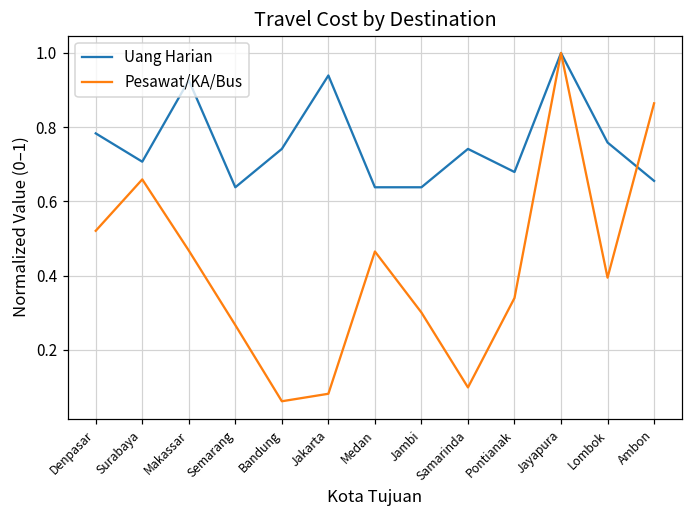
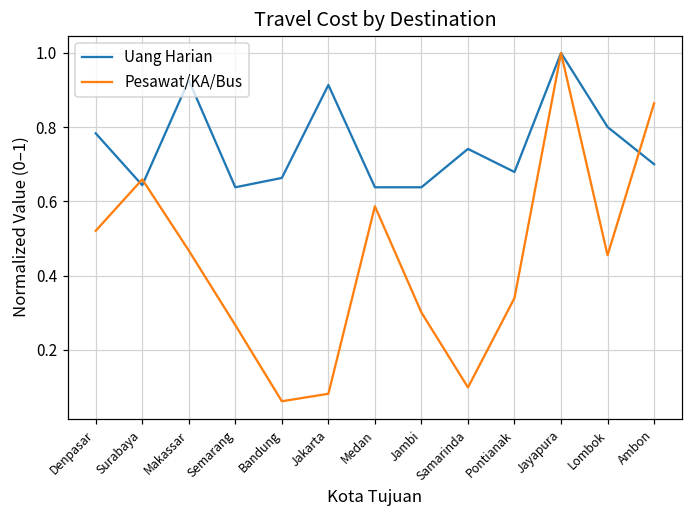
  {
    "Uang Harian": {
      "Denpasar": 0.78,
-     "Surabaya": 0.71,
+     "Surabaya": 0.64,
      "Semarang": 0.64,
-     "Bandung": 0.74,
-     "Jakarta": 0.94,
+     "Bandung": 0.66,
+     "Jakarta": 0.91,
      "Medan": 0.64,
      "Jambi": 0.64,
      "Samarinda": 0.74,
      "Pontianak": 0.68,
-     "Lombok": 0.76,
-     "Ambon": 0.66
+     "Lombok": 0.80,
+     "Ambon": 0.70
    },
    "Pesawat/KA/Bus": {
      "Denpasar": 0.52,
      "Surabaya": 0.66,
      "Makassar": 0.47,
      "Semarang": 0.27,
      "Bandung": 0.06,
      "Jakarta": 0.08,
-     "Medan": 0.46,
+     "Medan": 0.59,
      "Jambi": 0.30,
      "Samarinda": 0.10,
      "Pontianak": 0.34,
-     "Lombok": 0.39,
+     "Lombok": 0.45,
      "Ambon": 0.86
    }
  }
